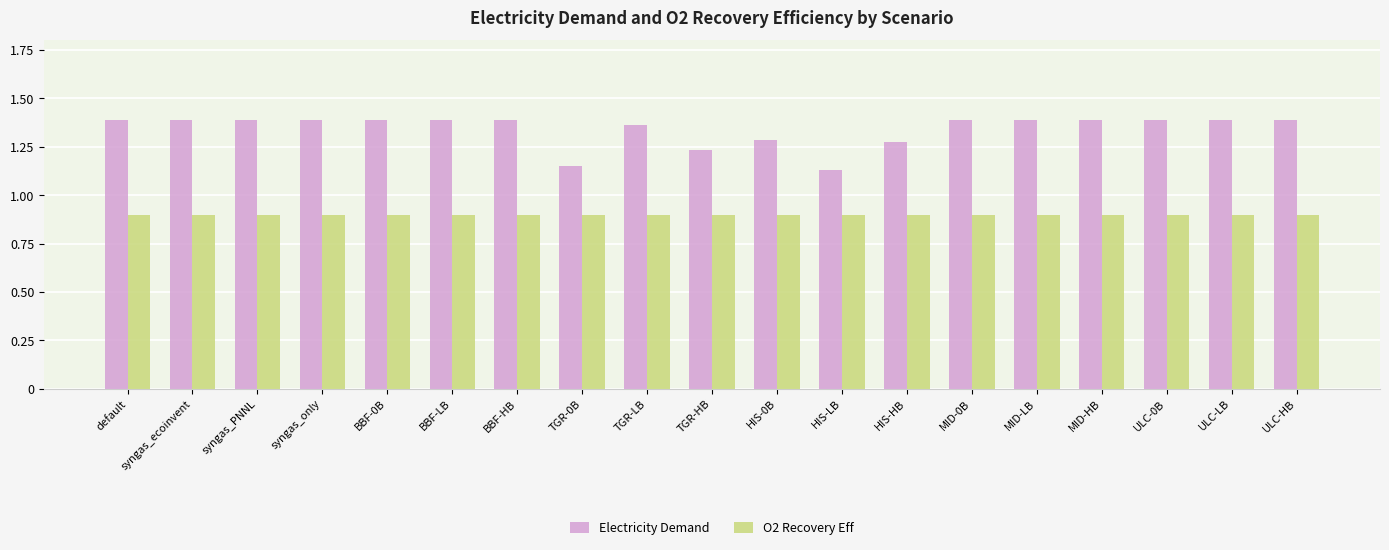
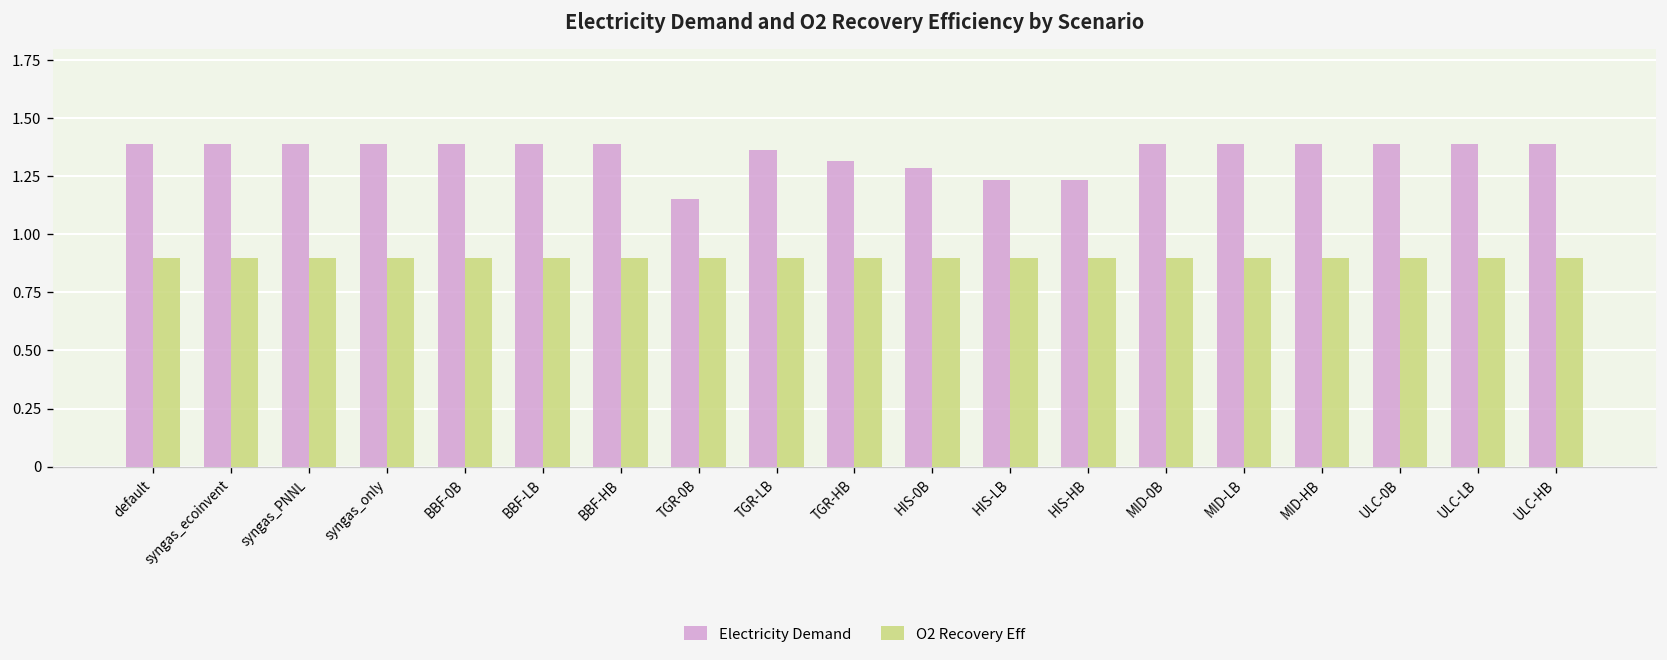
  {
    "Electricity Demand": {
      "default": 1.39,
      "syngas_ecoinvent": 1.39,
      "syngas_PNNL": 1.39,
      "syngas_only": 1.39,
      "BBF-0B": 1.39,
      "BBF-LB": 1.39,
      "BBF-HB": 1.39,
      "TGR-0B": 1.15,
      "TGR-LB": 1.36,
-     "TGR-HB": 1.23,
+     "TGR-HB": 1.31,
      "HIS-0B": 1.28,
-     "HIS-LB": 1.13,
-     "HIS-HB": 1.28,
+     "HIS-LB": 1.23,
+     "HIS-HB": 1.23,
      "MID-0B": 1.39,
      "MID-LB": 1.39,
      "MID-HB": 1.39,
      "ULC-0B": 1.39,
      "ULC-LB": 1.39,
      "ULC-HB": 1.39
    },
    "O2 Recovery Eff": {
      "default": 0.90,
      "syngas_ecoinvent": 0.90,
      "syngas_PNNL": 0.90,
      "syngas_only": 0.90,
      "BBF-0B": 0.90,
      "BBF-LB": 0.90,
      "BBF-HB": 0.90,
      "TGR-0B": 0.90,
      "TGR-LB": 0.90,
      "TGR-HB": 0.90,
      "HIS-0B": 0.90,
      "HIS-LB": 0.90,
      "HIS-HB": 0.90,
      "MID-0B": 0.90,
      "MID-LB": 0.90,
      "MID-HB": 0.90,
      "ULC-0B": 0.90,
      "ULC-LB": 0.90,
      "ULC-HB": 0.90
    }
  }
